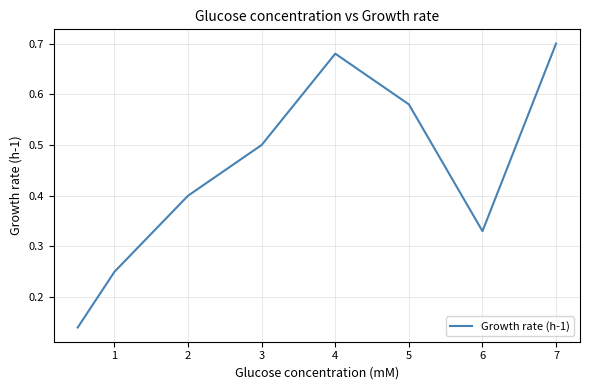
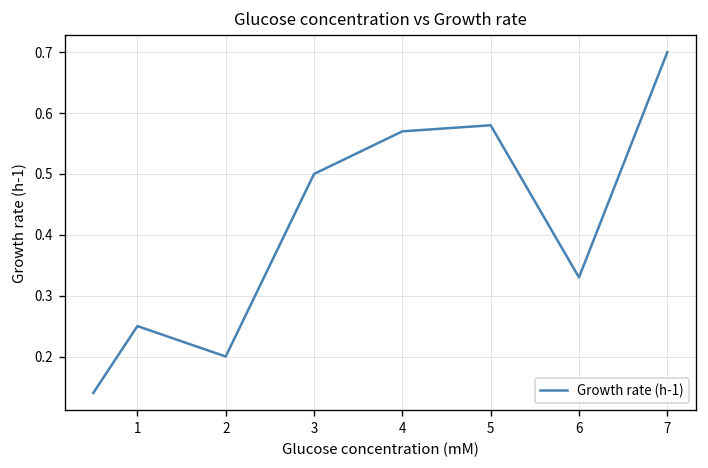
  {
    "1": 0.25,
-   "2": 0.4,
+   "2": 0.2,
    "3": 0.50,
-   "4": 0.68,
+   "4": 0.57,
    "5": 0.58,
    "6": 0.33,
    "7": 0.70
  }
